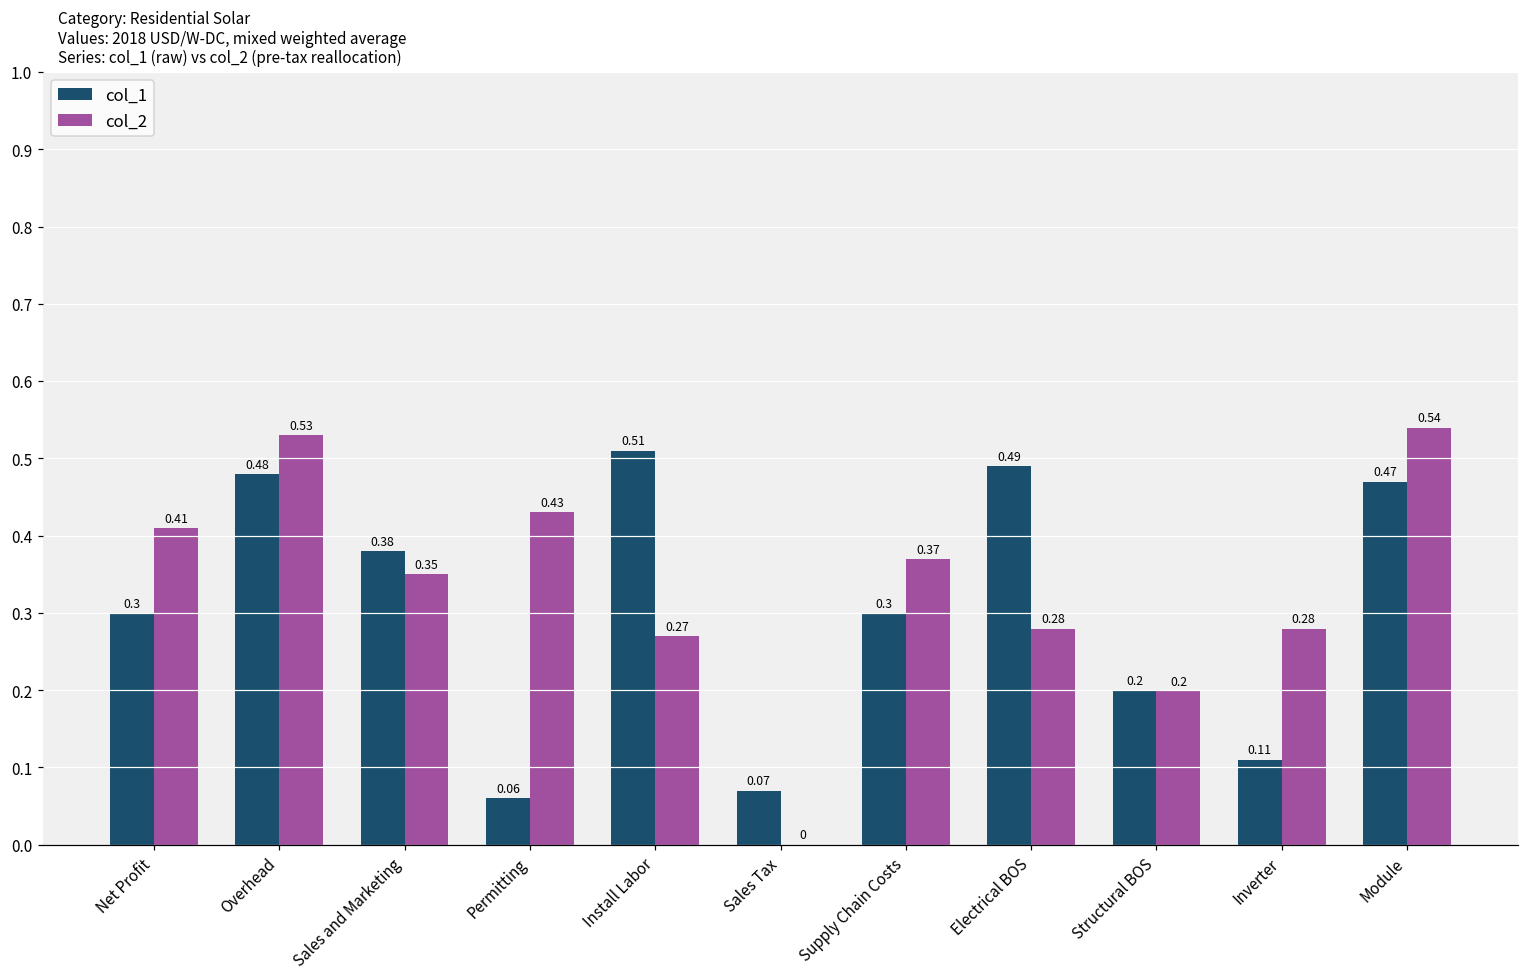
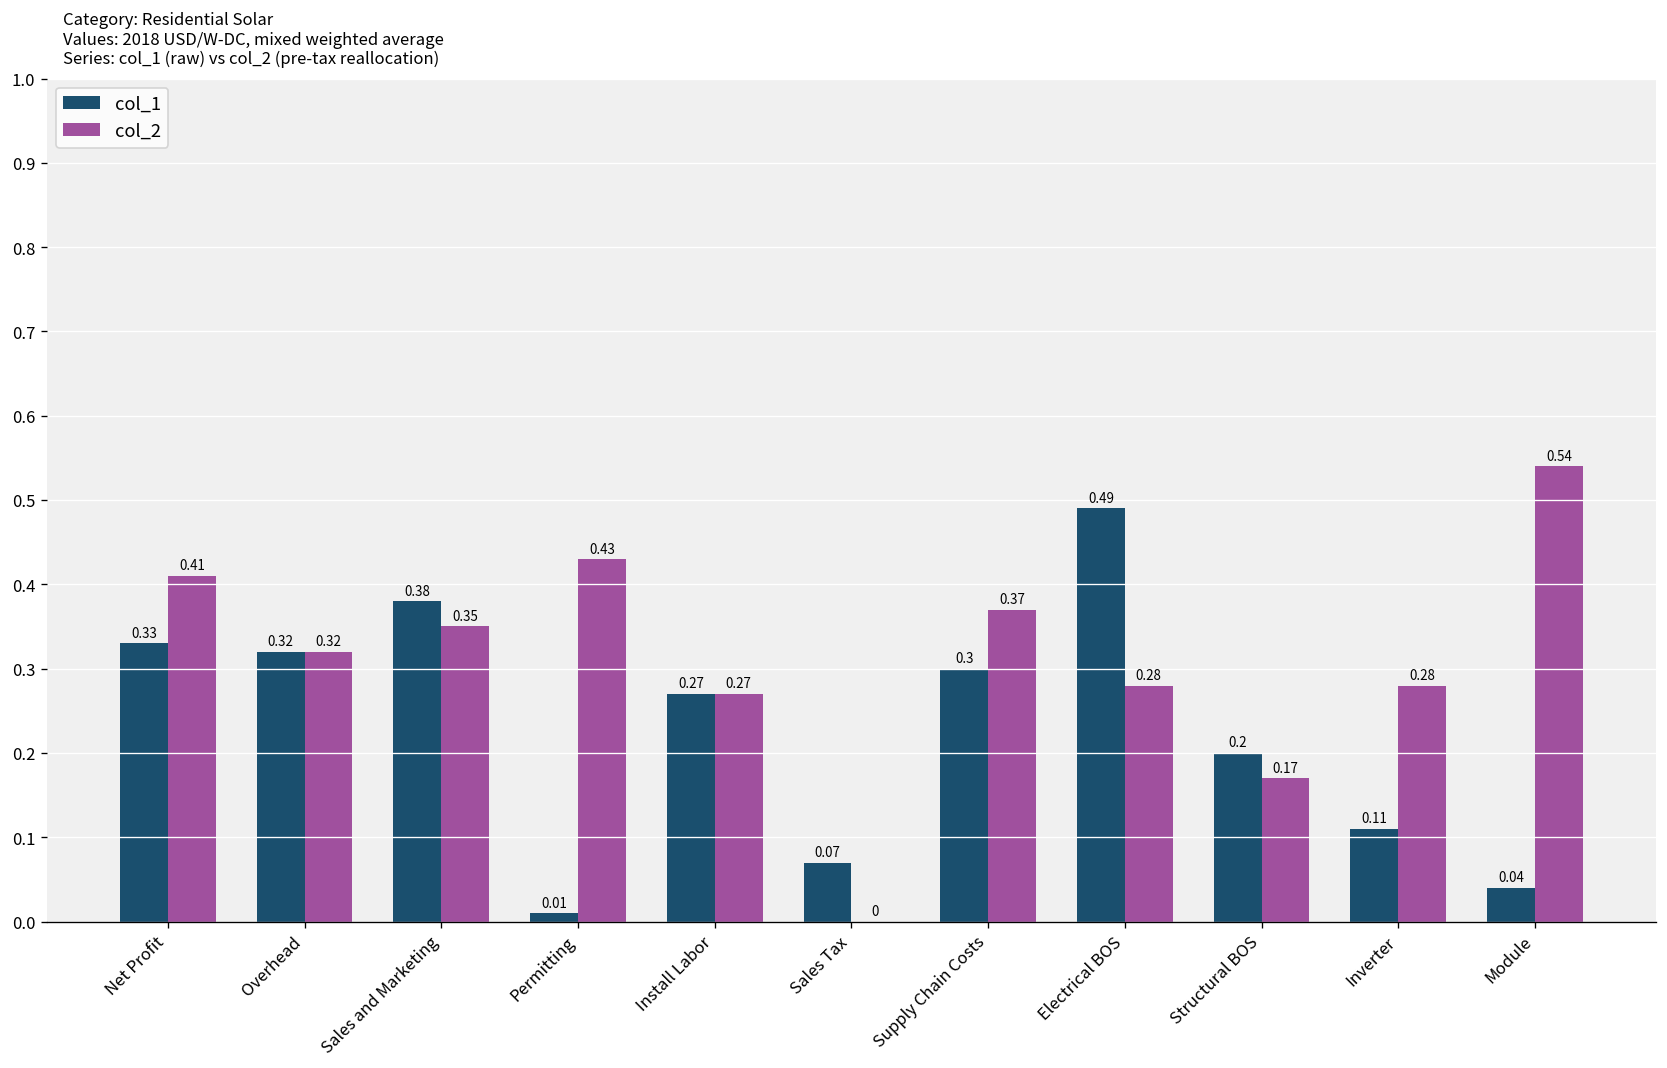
  {
    "col_1": {
-     "Net Profit": 0.3,
-     "Overhead": 0.48,
+     "Net Profit": 0.33,
+     "Overhead": 0.32,
      "Sales and Marketing": 0.38,
-     "Permitting": 0.06,
-     "Install Labor": 0.51,
+     "Permitting": 0.01,
+     "Install Labor": 0.27,
      "Sales Tax": 0.07,
      "Supply Chain Costs": 0.3,
      "Electrical BOS": 0.49,
      "Structural BOS": 0.2,
      "Inverter": 0.11,
-     "Module": 0.47
+     "Module": 0.04
    },
    "col_2": {
      "Net Profit": 0.41,
-     "Overhead": 0.53,
+     "Overhead": 0.32,
      "Sales and Marketing": 0.35,
      "Permitting": 0.43,
      "Install Labor": 0.27,
      "Sales Tax": 0,
      "Supply Chain Costs": 0.37,
      "Electrical BOS": 0.28,
-     "Structural BOS": 0.2,
+     "Structural BOS": 0.17,
      "Inverter": 0.28,
      "Module": 0.54
    }
  }
